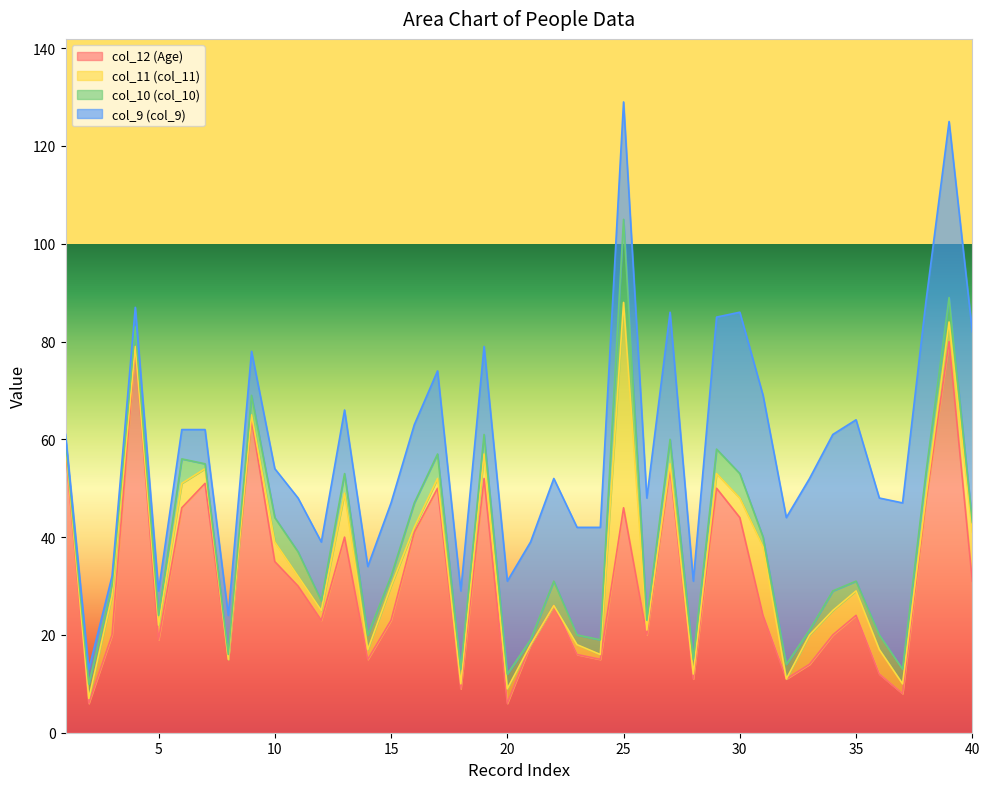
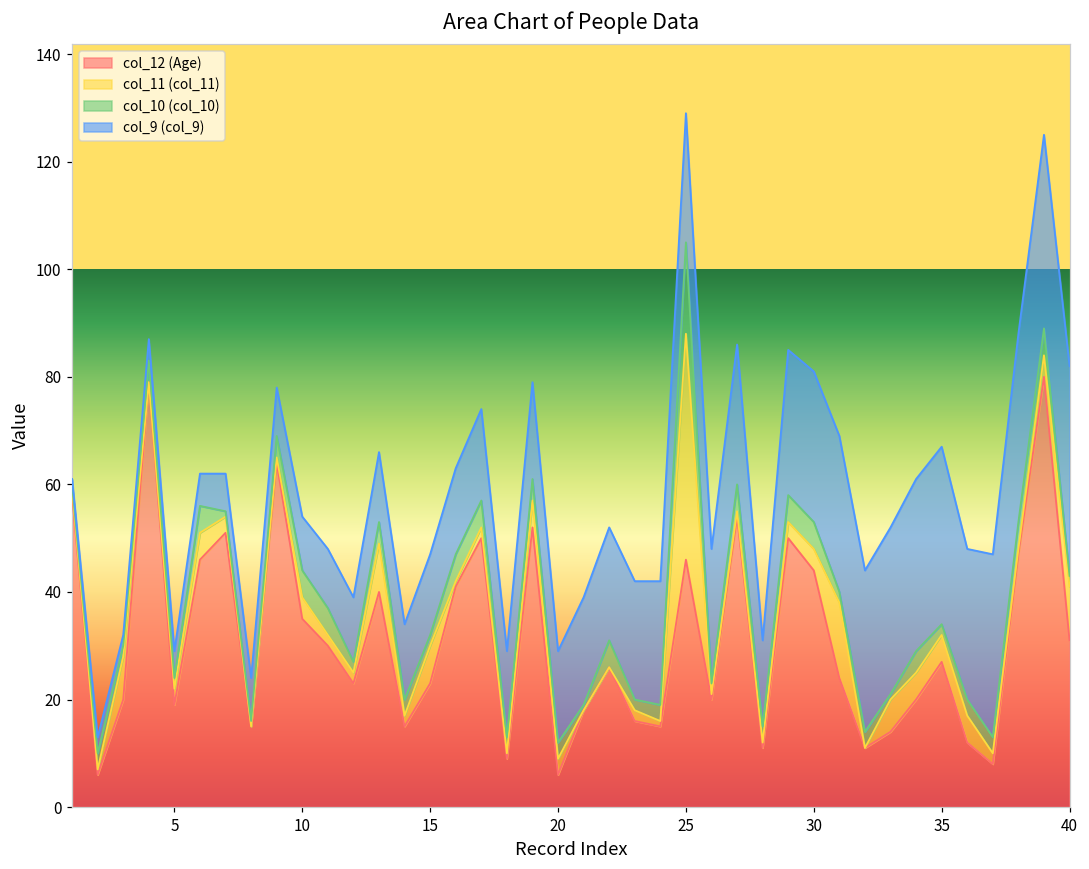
  {
    "col_12 (Age)": {
      "5": 19,
      "10": 35,
      "15": 23,
      "20": 6,
      "25": 46,
      "30": 44,
-     "35": 24,
+     "35": 27,
      "40": 31
    },
    "col_11 (col_11)": {
      "5": 3,
      "10": 4,
      "15": 7,
      "20": 3,
      "25": 42,
      "30": 4,
      "35": 5,
      "40": 10
    },
    "col_10 (col_10)": {
      "5": 2,
      "10": 5,
      "15": 2,
      "20": 3,
      "25": 17,
      "30": 5,
      "35": 2,
      "40": 2
    },
    "col_9 (col_9)": {
      "5": 5,
      "10": 10,
      "15": 15,
-     "20": 19,
+     "20": 17,
      "25": 24,
-     "30": 33,
+     "30": 28,
      "35": 33,
      "40": 39
    }
  }
